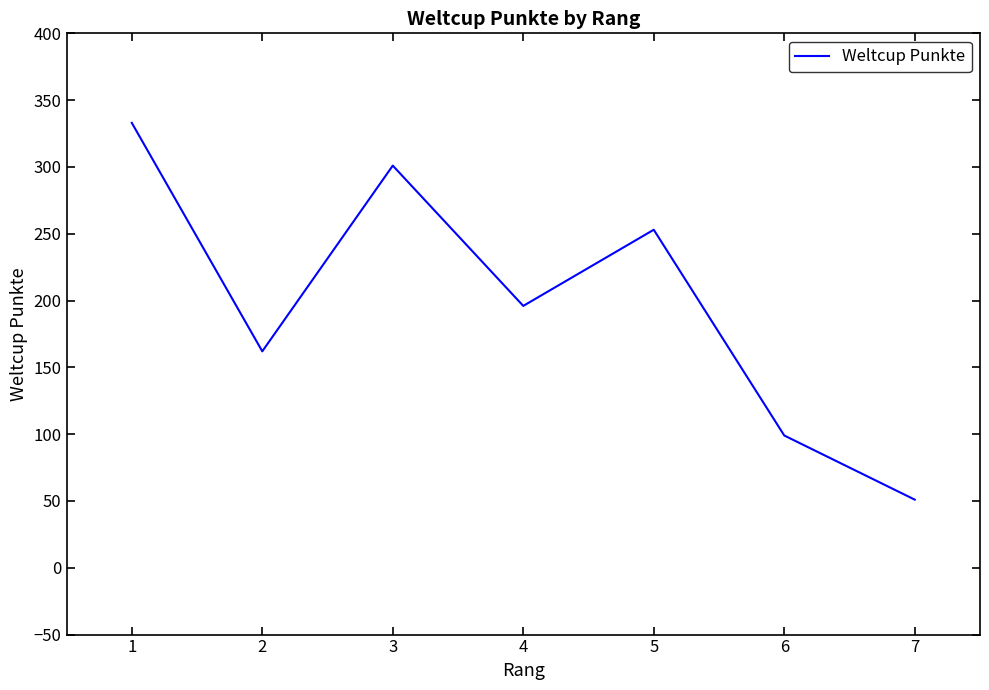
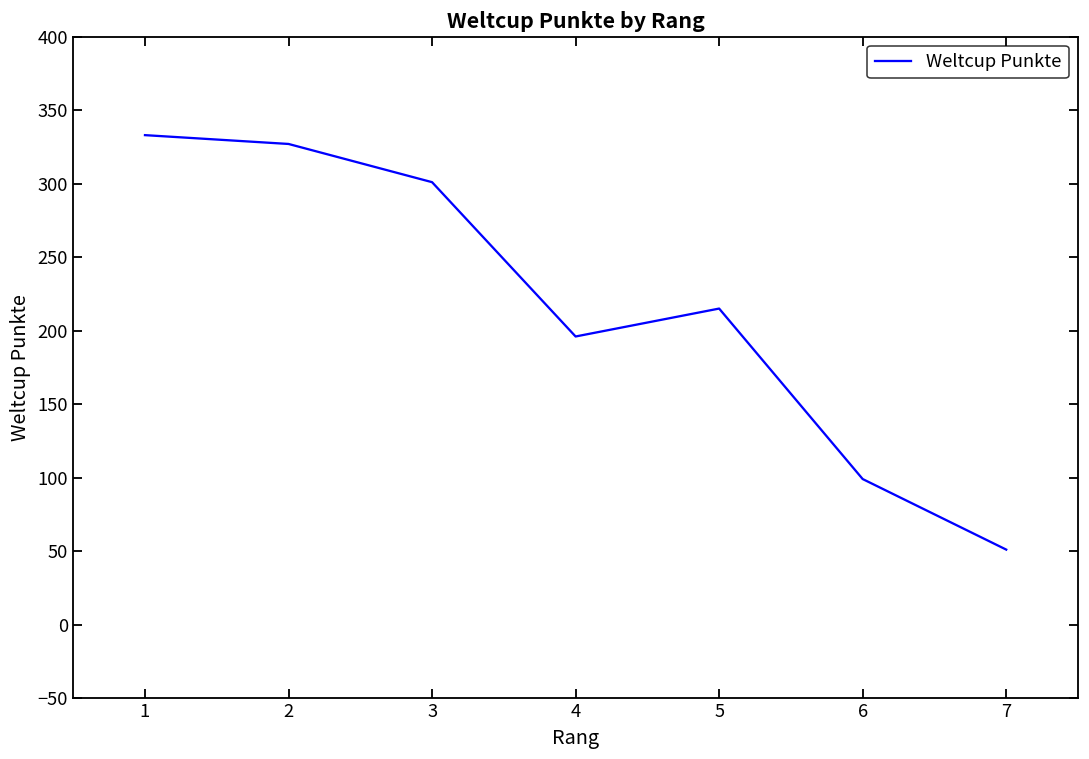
  {
    "1": 333,
-   "2": 162,
+   "2": 327,
    "3": 301,
    "4": 196,
-   "5": 253,
+   "5": 215,
    "6": 99,
    "7": 51
  }
